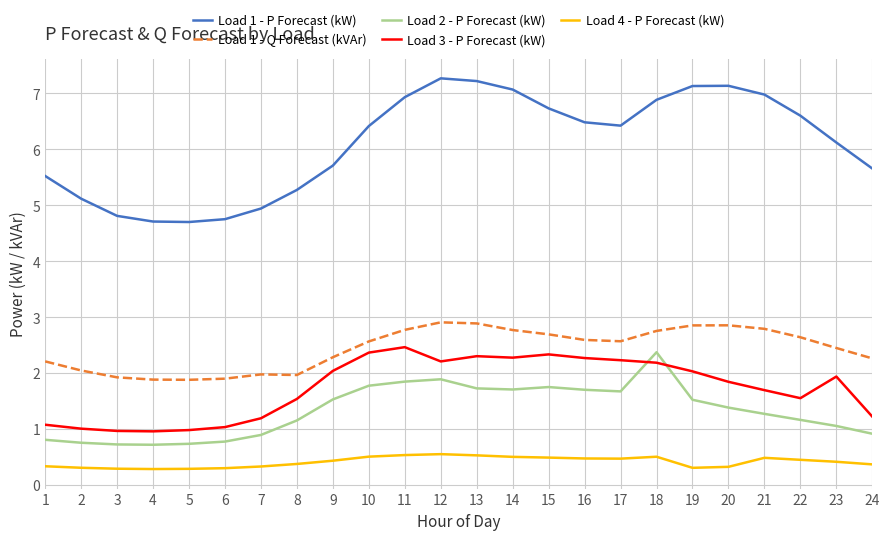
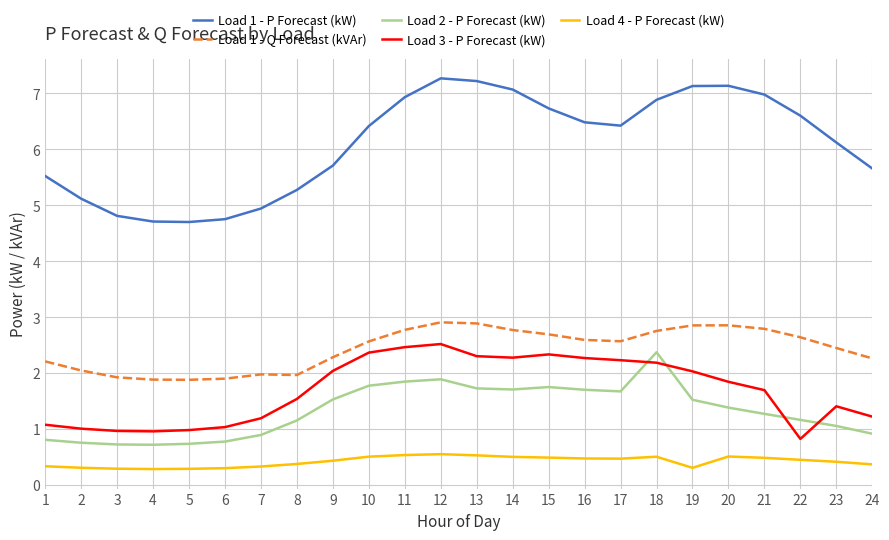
  {
    "Load 1 - P Forecast (kW)": {
      "1": 5.5,
      "2": 5.1,
      "3": 4.8,
      "4": 4.7,
      "5": 4.7,
      "6": 4.8,
      "7": 4.9,
      "8": 5.3,
      "9": 5.7,
      "10": 6.4,
      "11": 6.9,
      "12": 7.3,
      "13": 7.2,
      "14": 7.1,
      "15": 6.7,
      "16": 6.5,
      "17": 6.4,
      "18": 6.9,
      "19": 7.1,
      "20": 7.1,
      "21": 7.0,
      "22": 6.6,
      "23": 6.1,
      "24": 5.7
    },
    "Load 1 - Q Forecast (kVAr)": {
      "1": 2.2,
      "2": 2.0,
      "3": 1.9,
      "4": 1.9,
      "5": 1.9,
      "6": 1.9,
      "7": 2.0,
      "8": 2.0,
      "9": 2.3,
      "10": 2.6,
      "11": 2.8,
      "12": 2.9,
      "13": 2.9,
      "14": 2.8,
      "15": 2.7,
      "16": 2.6,
      "17": 2.6,
      "18": 2.8,
      "19": 2.9,
      "20": 2.9,
      "21": 2.8,
      "22": 2.6,
      "23": 2.4,
      "24": 2.3
    },
    "Load 2 - P Forecast (kW)": {
      "1": 0.8,
      "2": 0.8,
      "3": 0.7,
      "4": 0.7,
      "5": 0.7,
      "6": 0.8,
      "7": 0.9,
      "8": 1.2,
      "9": 1.5,
      "10": 1.8,
      "11": 1.8,
      "12": 1.9,
      "13": 1.7,
      "14": 1.7,
      "15": 1.8,
      "16": 1.7,
      "17": 1.7,
      "18": 2.4,
      "19": 1.5,
      "20": 1.4,
      "21": 1.3,
      "22": 1.2,
      "23": 1.1,
      "24": 0.9
    },
    "Load 3 - P Forecast (kW)": {
      "1": 1.1,
      "2": 1.0,
      "3": 1.0,
      "4": 1.0,
      "5": 1.0,
      "6": 1.0,
      "7": 1.2,
      "8": 1.5,
      "9": 2.0,
      "10": 2.4,
      "11": 2.5,
-     "12": 2.2,
+     "12": 2.5,
      "13": 2.3,
      "14": 2.3,
      "15": 2.3,
      "16": 2.3,
      "17": 2.2,
      "18": 2.2,
      "19": 2.0,
      "20": 1.8,
      "21": 1.7,
-     "22": 1.6,
-     "23": 1.9,
+     "22": 0.8,
+     "23": 1.4,
      "24": 1.2
    },
    "Load 4 - P Forecast (kW)": {
      "1": 0.3,
      "2": 0.3,
      "3": 0.3,
      "4": 0.3,
      "5": 0.3,
      "6": 0.3,
      "7": 0.3,
      "8": 0.4,
      "9": 0.4,
      "10": 0.5,
      "11": 0.5,
      "12": 0.6,
      "13": 0.5,
      "14": 0.5,
      "15": 0.5,
      "16": 0.5,
      "17": 0.5,
      "18": 0.5,
      "19": 0.3,
-     "20": 0.3,
+     "20": 0.5,
      "21": 0.5,
      "22": 0.5,
      "23": 0.4,
      "24": 0.4
    }
  }
